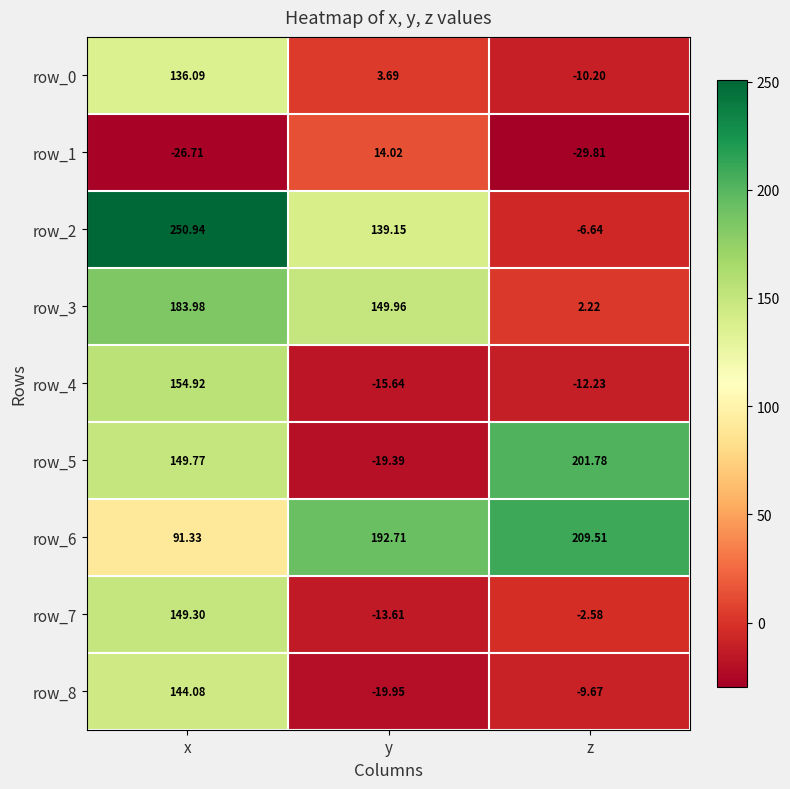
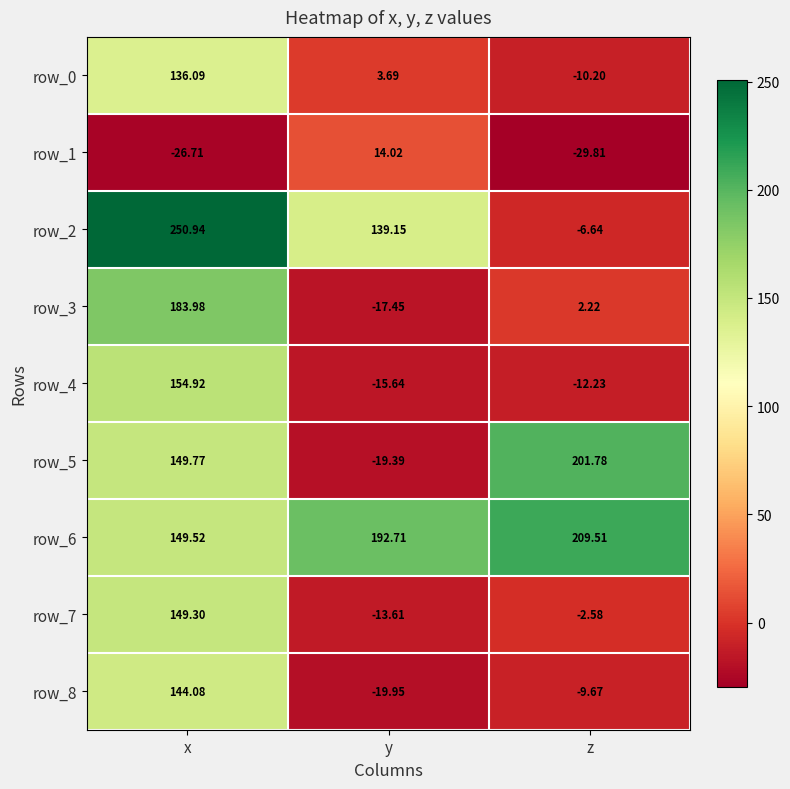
  {
    "row_0": {
      "x": 136.09,
      "y": 3.69,
      "z": -10.20
    },
    "row_1": {
      "x": -26.71,
      "y": 14.02,
      "z": -29.81
    },
    "row_2": {
      "x": 250.94,
      "y": 139.15,
      "z": -6.64
    },
    "row_3": {
      "x": 183.98,
-     "y": 149.96,
+     "y": -17.45,
      "z": 2.22
    },
    "row_4": {
      "x": 154.92,
      "y": -15.64,
      "z": -12.23
    },
    "row_5": {
      "x": 149.77,
      "y": -19.39,
      "z": 201.78
    },
    "row_6": {
-     "x": 91.33,
+     "x": 149.52,
      "y": 192.71,
      "z": 209.51
    },
    "row_7": {
      "x": 149.30,
      "y": -13.61,
      "z": -2.58
    },
    "row_8": {
      "x": 144.08,
      "y": -19.95,
      "z": -9.67
    }
  }
